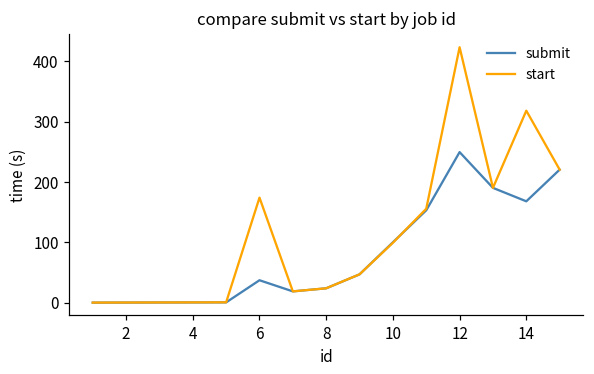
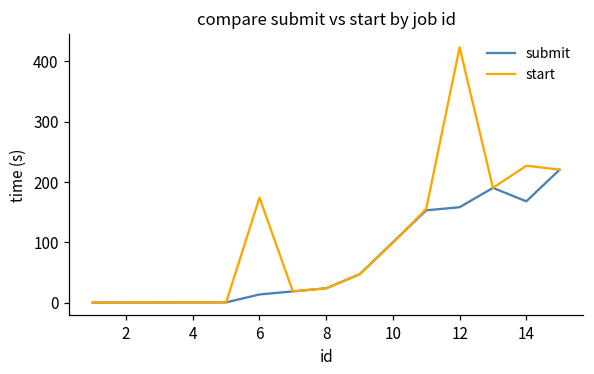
  {
    "submit": {
-     "6": 40,
-     "12": 250,
+     "6": 10,
+     "12": 160,
      "14": 170
    },
    "start": {
      "6": 170,
      "12": 420,
-     "14": 320
+     "14": 230
    }
  }
